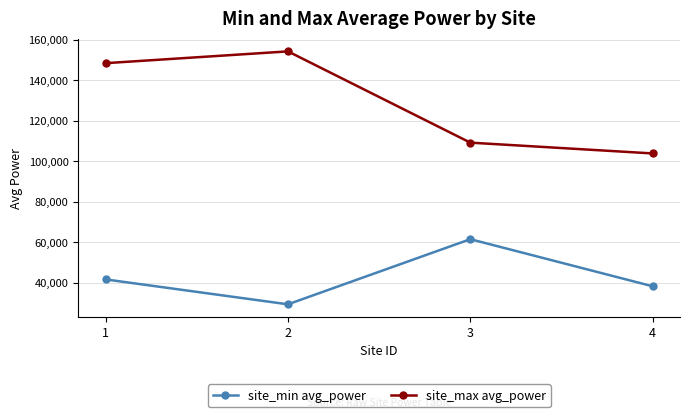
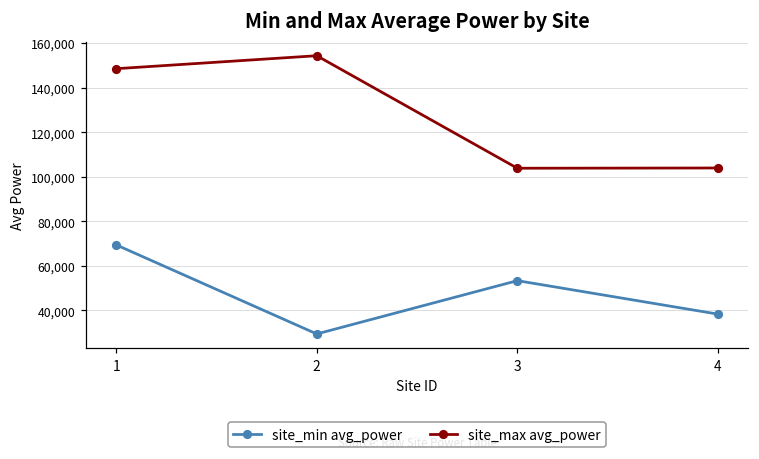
  {
    "site_min avg_power": {
-     "1": "42,000",
+     "1": "69,000",
      "2": "29,000",
-     "3": "62,000",
+     "3": "53,000",
      "4": "38,000"
    },
    "site_max avg_power": {
      "1": "149,000",
      "2": "154,000",
-     "3": "109,000",
+     "3": "104,000",
      "4": "104,000"
    }
  }
